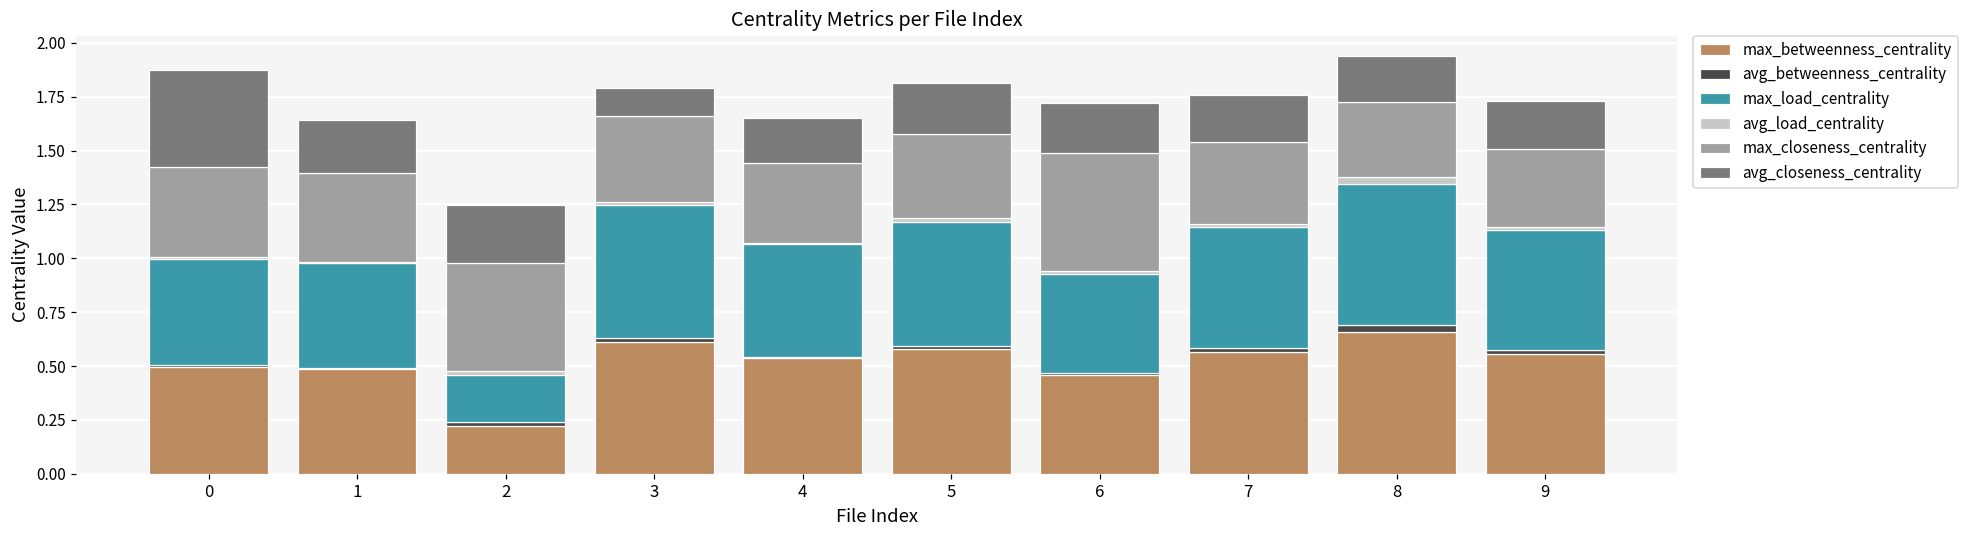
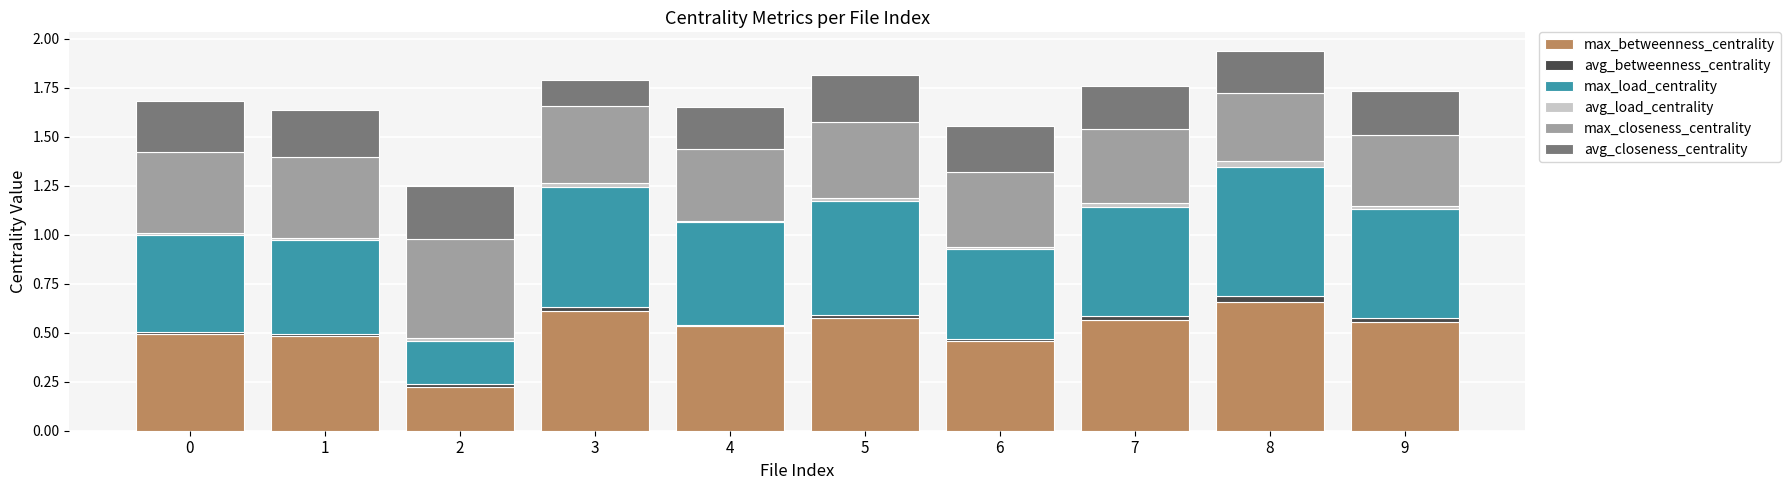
  {
    "max_betweenness_centrality": {
      "0": 0.49,
      "1": 0.48,
      "2": 0.22,
      "3": 0.61,
      "4": 0.54,
      "5": 0.58,
      "6": 0.46,
      "7": 0.57,
      "8": 0.66,
      "9": 0.56
    },
    "avg_betweenness_centrality": {
      "2": 0.02,
      "3": 0.02,
      "5": 0.02,
      "7": 0.02,
      "8": 0.03,
      "9": 0.02
    },
    "max_load_centrality": {
      "0": 0.49,
      "1": 0.48,
      "2": 0.22,
      "3": 0.61,
      "4": 0.53,
      "5": 0.58,
      "6": 0.46,
      "7": 0.56,
      "8": 0.66,
      "9": 0.56
    },
    "avg_load_centrality": {
      "2": 0.02,
      "3": 0.02,
      "5": 0.02,
      "7": 0.02,
      "8": 0.03,
      "9": 0.02
    },
    "max_closeness_centrality": {
      "0": 0.42,
      "1": 0.41,
      "2": 0.50,
      "3": 0.40,
      "4": 0.37,
      "5": 0.39,
-     "6": 0.55,
+     "6": 0.38,
      "7": 0.38,
      "8": 0.35,
      "9": 0.36
    },
    "avg_closeness_centrality": {
-     "0": 0.45,
+     "0": 0.26,
      "1": 0.24,
      "2": 0.27,
      "3": 0.13,
      "4": 0.21,
      "5": 0.24,
      "6": 0.23,
      "7": 0.22,
      "8": 0.21,
      "9": 0.22
    }
  }
